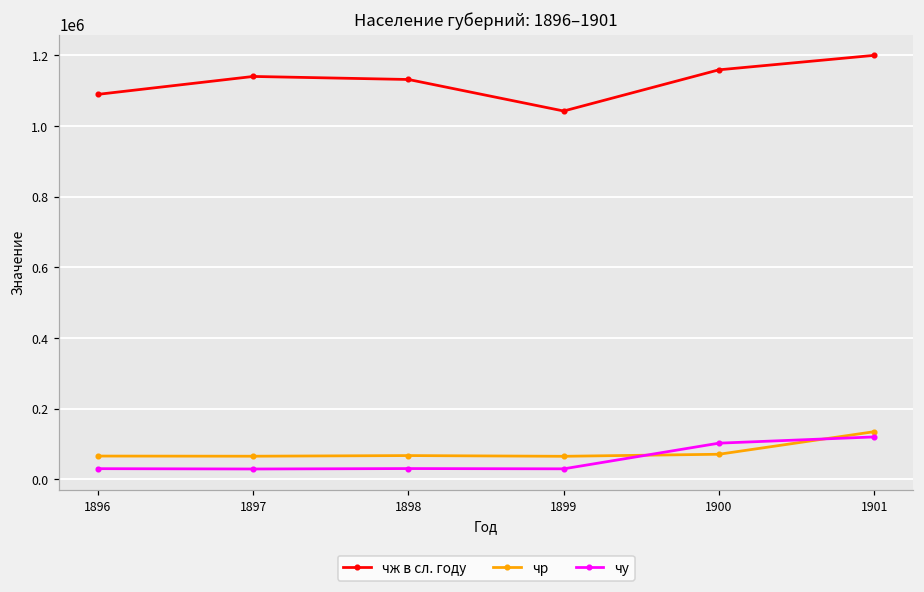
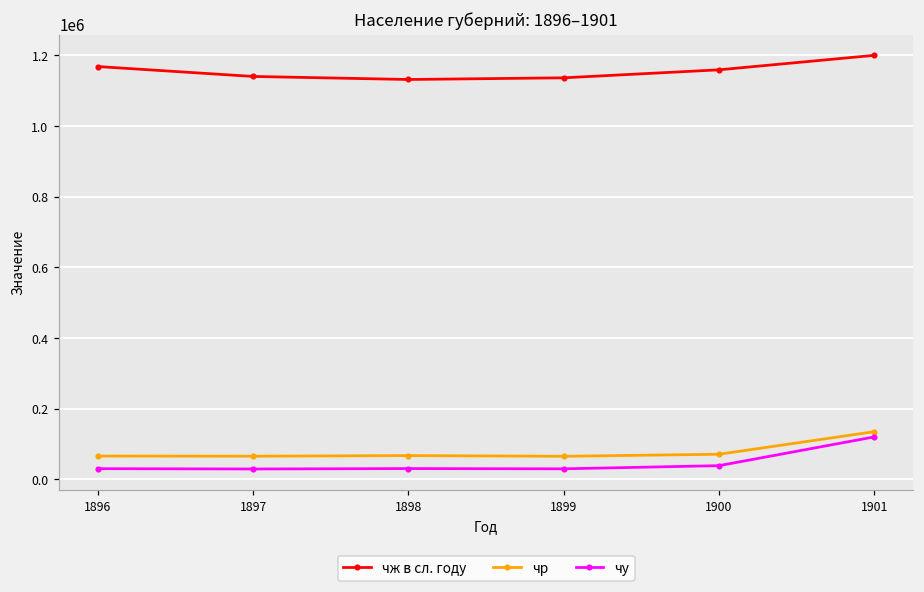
  {
    "чж в сл. году": {
-     "1896": 1090000,
+     "1896": 1170000,
      "1897": 1140000,
      "1898": 1130000,
-     "1899": 1040000,
+     "1899": 1140000,
      "1900": 1160000,
      "1901": 1200000
    },
    "чр": {
      "1896": 70000,
      "1897": 70000,
      "1898": 70000,
      "1899": 70000,
      "1900": 70000,
      "1901": 140000
    },
    "чу": {
      "1896": 30000,
      "1897": 30000,
      "1898": 30000,
      "1899": 30000,
-     "1900": 100000,
+     "1900": 40000,
      "1901": 120000
    }
  }
